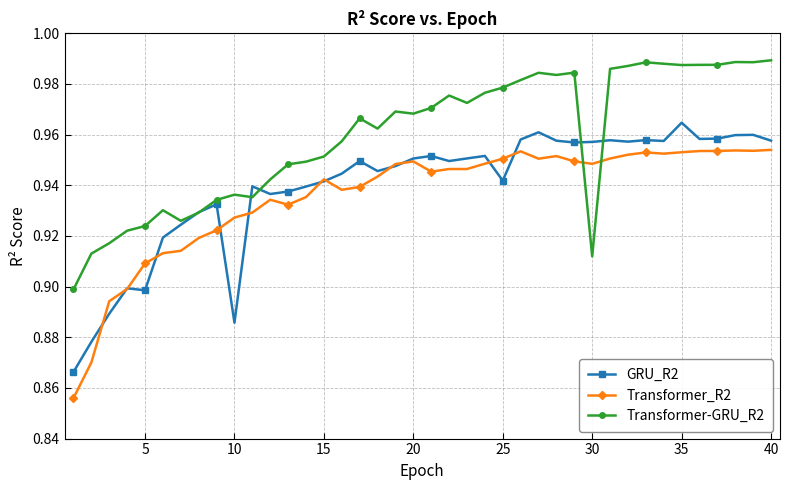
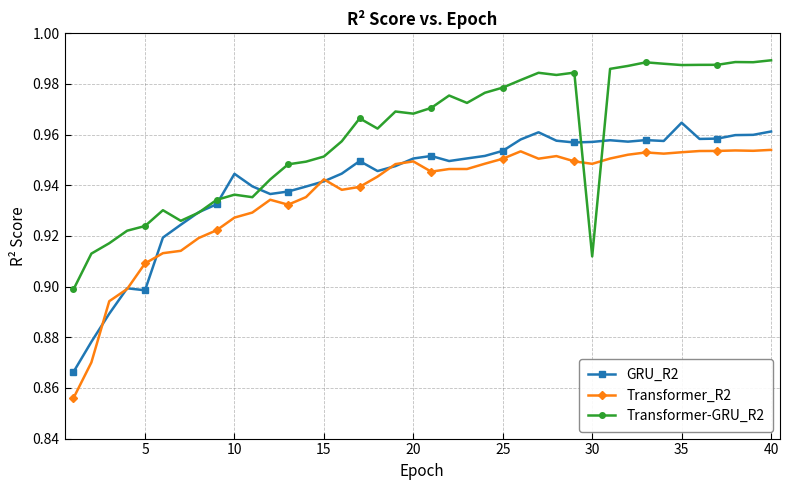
  {
    "GRU_R2": {
      "5": 0.899,
-     "10": 0.886,
+     "10": 0.945,
      "20": 0.951,
-     "25": 0.942,
+     "25": 0.954,
      "30": 0.957,
      "35": 0.965,
-     "40": 0.958
+     "40": 0.961
    },
    "Transformer_R2": {
      "5": 0.909,
      "10": 0.927,
      "20": 0.949,
      "25": 0.950,
      "30": 0.948,
      "35": 0.953,
      "40": 0.954
    },
    "Transformer-GRU_R2": {
      "5": 0.924,
      "10": 0.936,
      "15": 0.951,
      "20": 0.968,
      "25": 0.979,
      "30": 0.912,
      "35": 0.987,
      "40": 0.989
    }
  }
